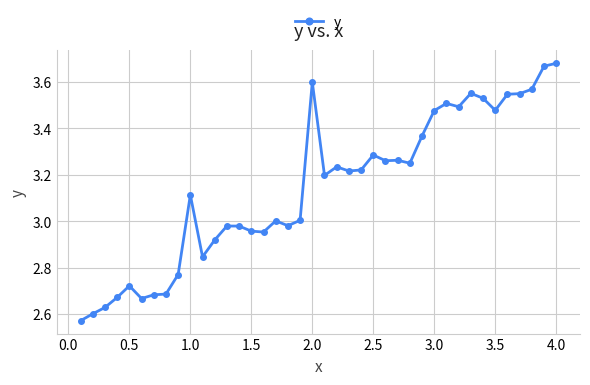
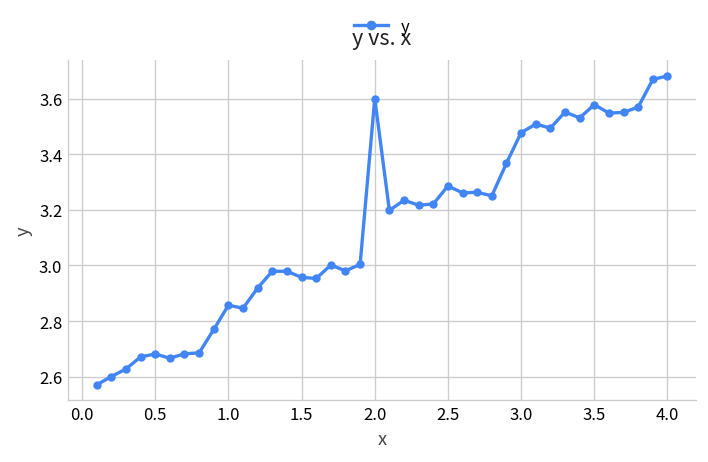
  {
-   "0.5": 2.72,
-   "1.0": 3.11,
+   "0.5": 2.68,
+   "1.0": 2.86,
    "1.5": 2.96,
    "2.0": 3.60,
    "2.5": 3.29,
    "3.0": 3.48,
-   "3.5": 3.48,
+   "3.5": 3.58,
    "4.0": 3.68
  }
